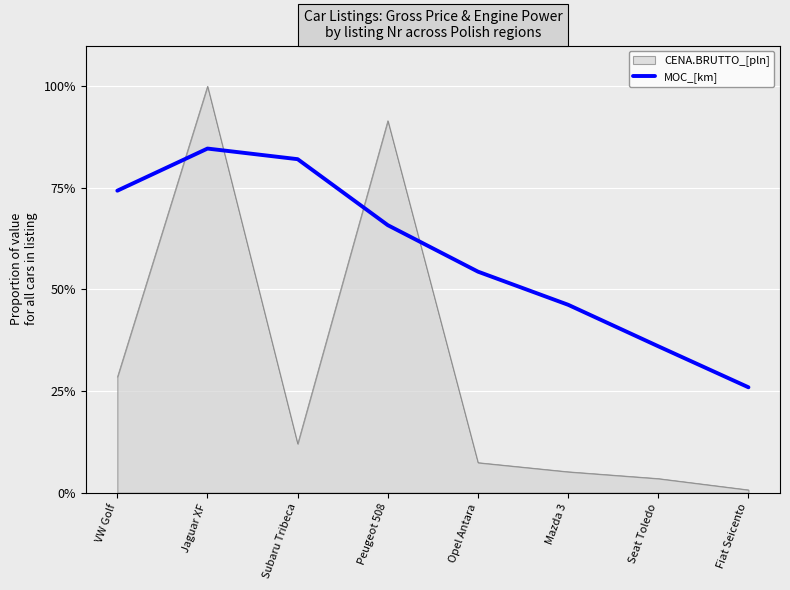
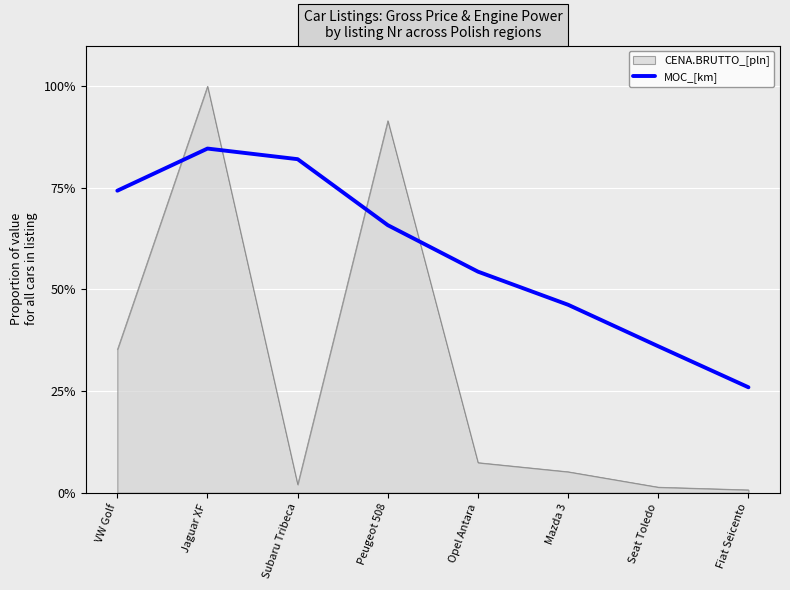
  {
    "CENA.BRUTTO_[pln]": {
-     "VW Golf": "28%",
+     "VW Golf": "35%",
      "Jaguar XF": "100%",
-     "Subaru Tribeca": "12%",
+     "Subaru Tribeca": "2%",
      "Peugeot 508": "92%",
      "Opel Antara": "7%",
      "Mazda 3": "5%",
-     "Seat Toledo": "3%",
+     "Seat Toledo": "1%",
      "Fiat Seicento": "1%"
    },
    "MOC_[km]": {
      "VW Golf": "74%",
      "Jaguar XF": "85%",
      "Subaru Tribeca": "82%",
      "Peugeot 508": "66%",
      "Opel Antara": "54%",
      "Mazda 3": "46%",
      "Seat Toledo": "36%",
      "Fiat Seicento": "26%"
    }
  }
